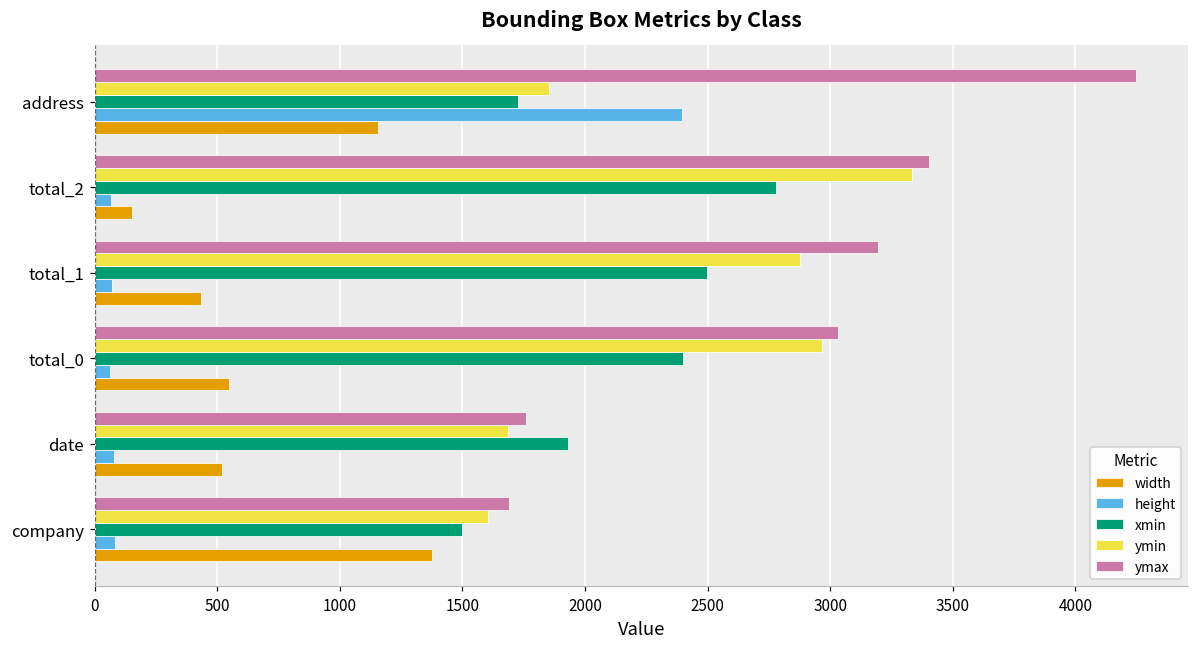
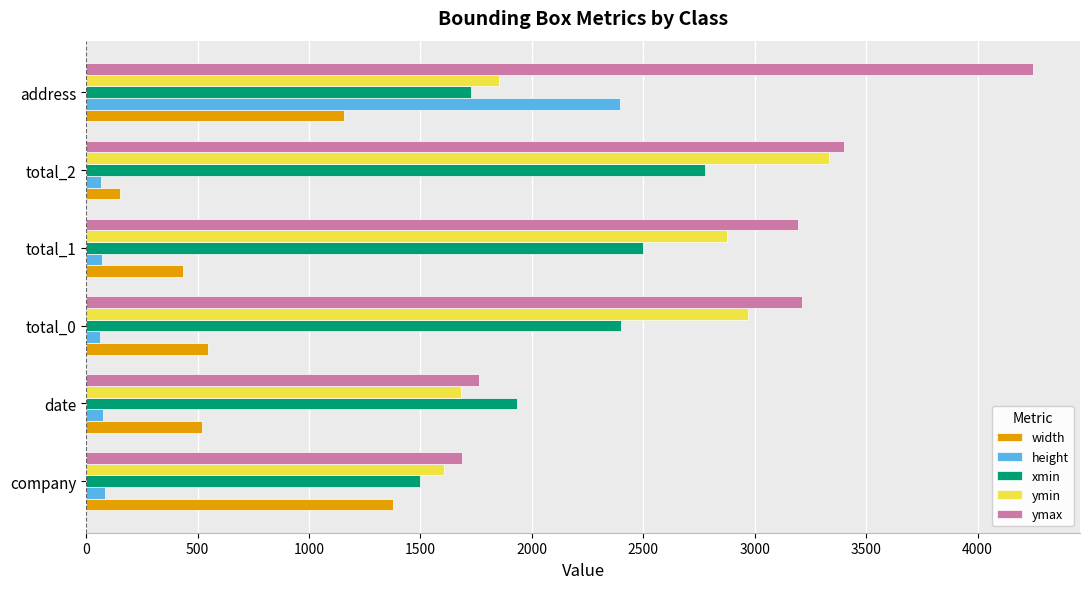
  {
    "width": {
      "address": 1160,
      "total_2": 150,
      "total_1": 430,
      "total_0": 550,
      "date": 520,
      "company": 1380
    },
    "height": {
      "address": 2400,
      "total_2": 70,
      "total_1": 70,
      "total_0": 60,
      "date": 80,
      "company": 80
    },
    "xmin": {
      "address": 1730,
      "total_2": 2780,
      "total_1": 2500,
      "total_0": 2400,
      "date": 1930,
      "company": 1500
    },
    "ymin": {
      "address": 1850,
      "total_2": 3340,
      "total_1": 2880,
      "total_0": 2970,
      "date": 1680,
      "company": 1600
    },
    "ymax": {
      "address": 4250,
      "total_2": 3400,
      "total_1": 3190,
-     "total_0": 3030,
+     "total_0": 3210,
      "date": 1760,
      "company": 1690
    }
  }
